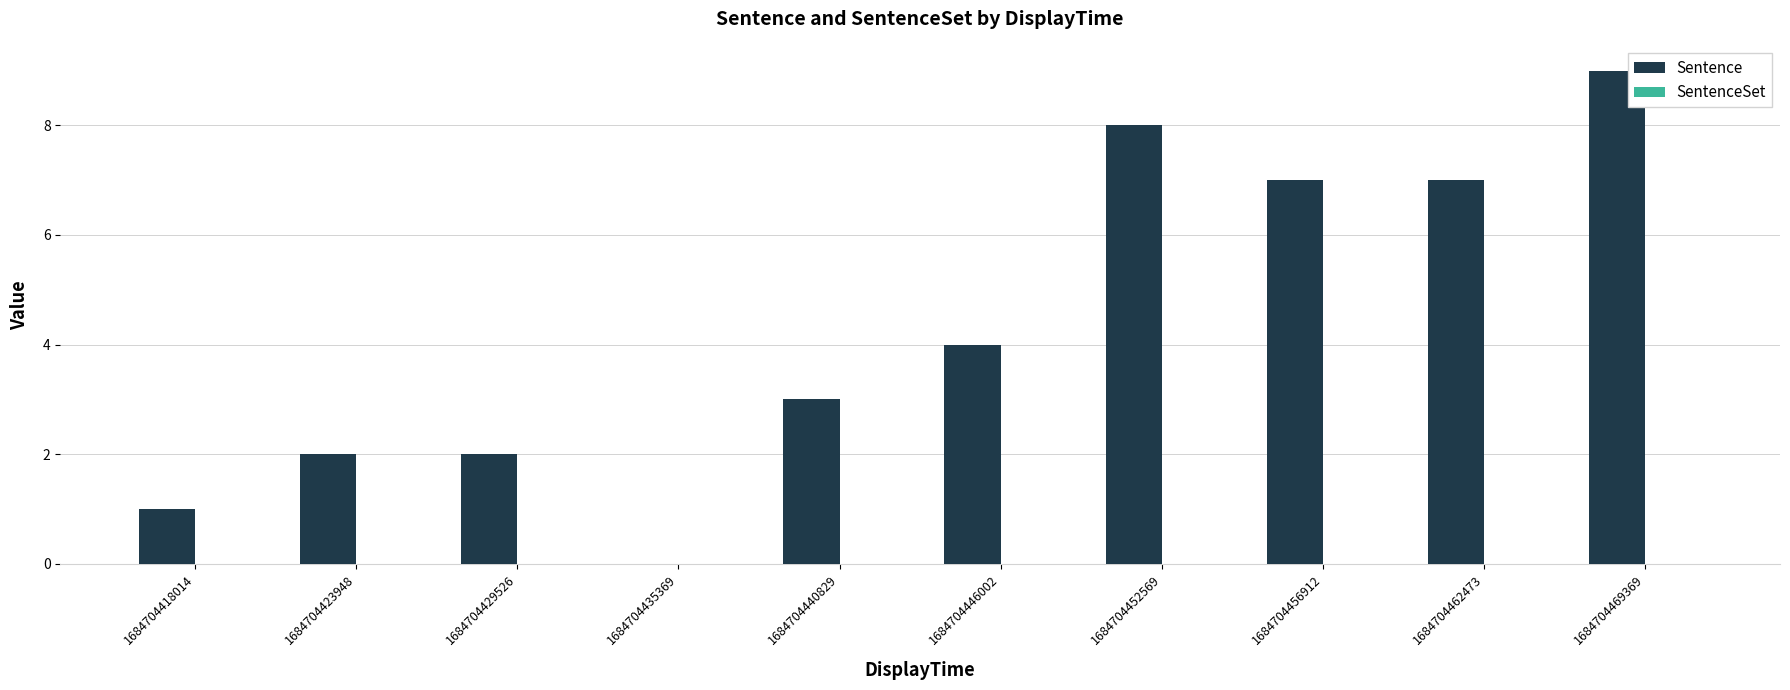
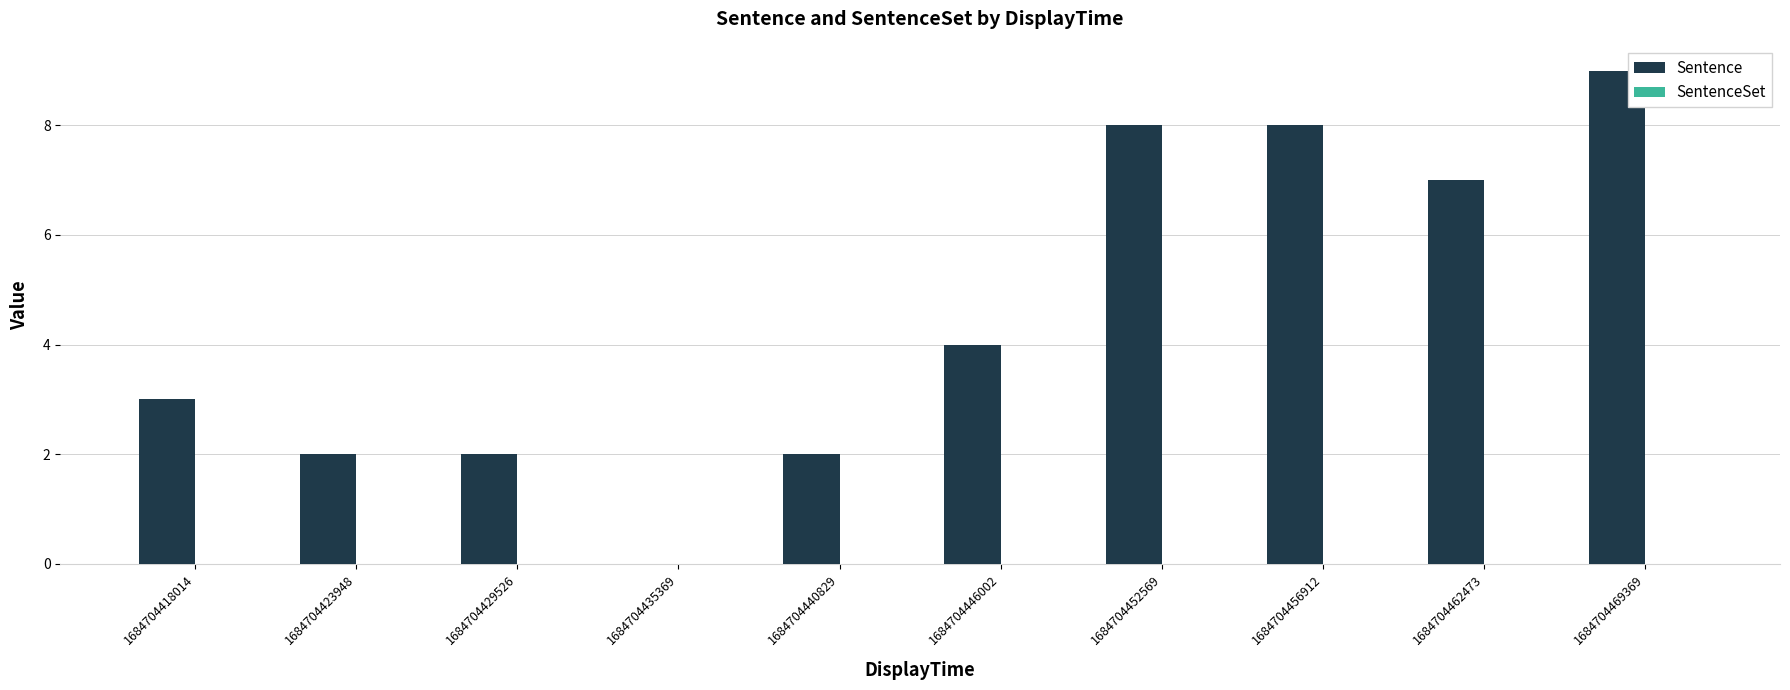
  {
    "Sentence": {
-     "1684704418014": 1,
+     "1684704418014": 3,
      "1684704423948": 2,
      "1684704429526": 2,
      "1684704435369": 0,
-     "1684704440829": 3,
+     "1684704440829": 2,
      "1684704446002": 4,
      "1684704452569": 8,
-     "1684704456912": 7,
+     "1684704456912": 8,
      "1684704462473": 7,
      "1684704469369": 9
    },
    "SentenceSet": {
      "1684704418014": 0,
      "1684704423948": 0,
      "1684704429526": 0,
      "1684704435369": 0,
      "1684704440829": 0,
      "1684704446002": 0,
      "1684704452569": 0,
      "1684704456912": 0,
      "1684704462473": 0,
      "1684704469369": 0
    }
  }
